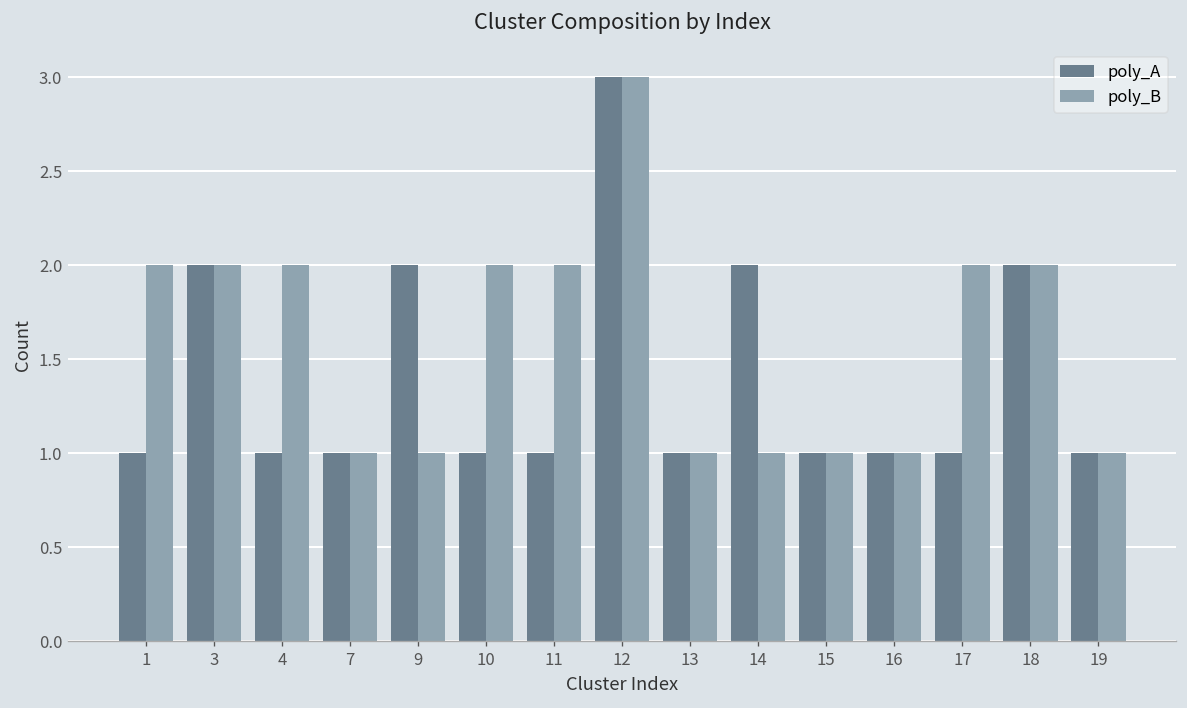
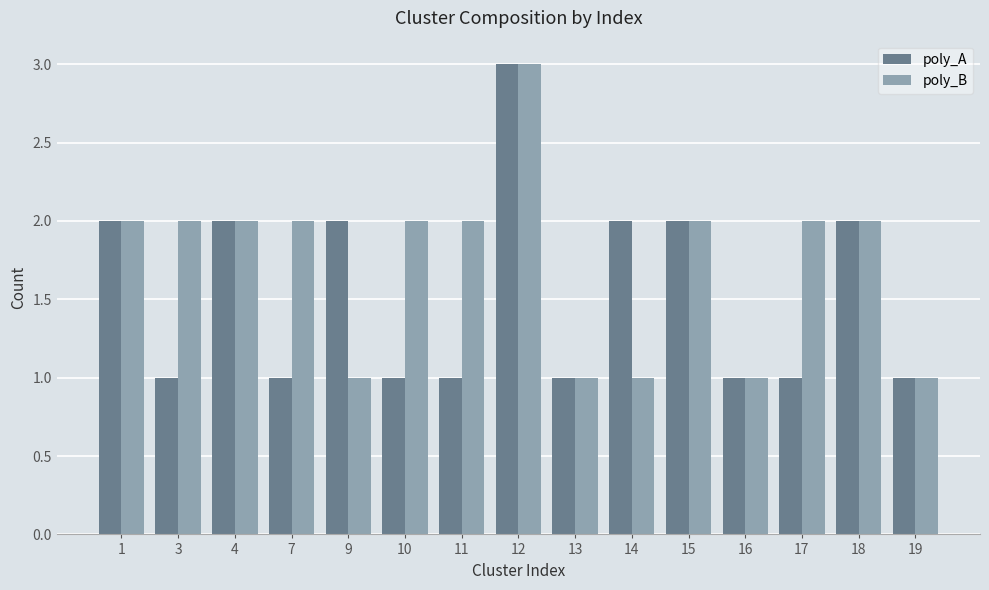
  {
    "poly_A": {
-     "1": 1,
-     "3": 2,
-     "4": 1,
+     "1": 2,
+     "3": 1,
+     "4": 2,
      "7": 1,
      "9": 2,
      "10": 1,
      "11": 1,
      "12": 3,
      "13": 1,
      "14": 2,
-     "15": 1,
+     "15": 2,
      "16": 1,
      "17": 1,
      "18": 2,
      "19": 1
    },
    "poly_B": {
      "1": 2,
      "3": 2,
      "4": 2,
-     "7": 1,
+     "7": 2,
      "9": 1,
      "10": 2,
      "11": 2,
      "12": 3,
      "13": 1,
      "14": 1,
-     "15": 1,
+     "15": 2,
      "16": 1,
      "17": 2,
      "18": 2,
      "19": 1
    }
  }
